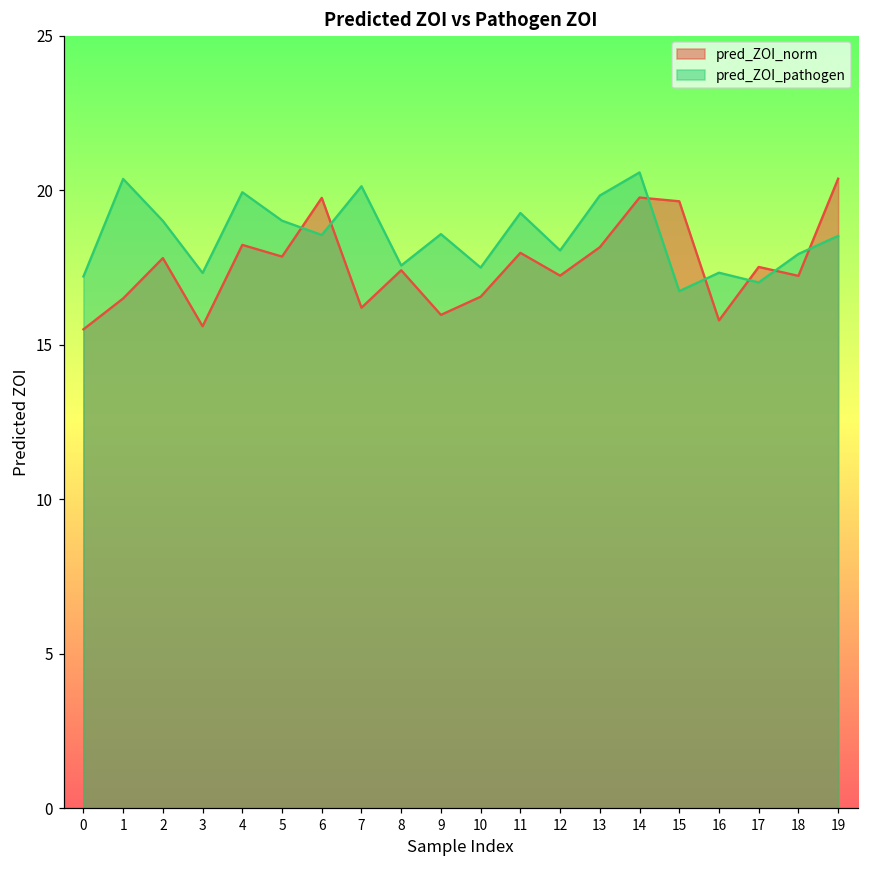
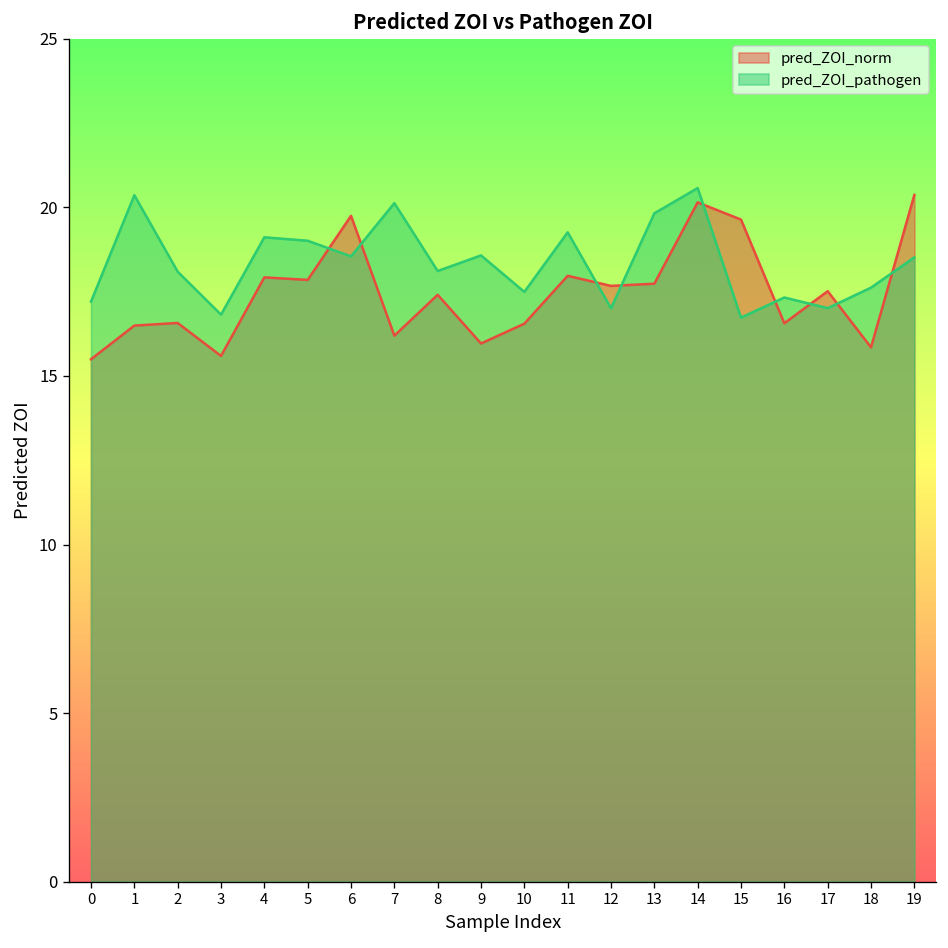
  {
    "pred_ZOI_norm": {
      "0": 15.5,
      "1": 16.5,
-     "2": 17.8,
+     "2": 16.6,
      "3": 15.6,
-     "4": 18.2,
+     "4": 17.9,
      "5": 17.8,
      "6": 19.7,
      "7": 16.2,
      "8": 17.4,
      "9": 16.0,
      "10": 16.6,
      "11": 18.0,
-     "12": 17.2,
-     "13": 18.2,
-     "14": 19.8,
+     "12": 17.7,
+     "13": 17.7,
+     "14": 20.1,
      "15": 19.6,
-     "16": 15.8,
+     "16": 16.6,
      "17": 17.5,
-     "18": 17.2,
+     "18": 15.8,
      "19": 20.4
    },
    "pred_ZOI_pathogen": {
      "0": 17.2,
      "1": 20.4,
-     "2": 19.0,
-     "3": 17.3,
-     "4": 19.9,
+     "2": 18.1,
+     "3": 16.8,
+     "4": 19.1,
      "5": 19.0,
      "6": 18.5,
      "7": 20.1,
-     "8": 17.6,
+     "8": 18.1,
      "9": 18.6,
      "10": 17.5,
      "11": 19.3,
-     "12": 18.0,
+     "12": 17.0,
      "13": 19.8,
      "14": 20.6,
      "15": 16.7,
      "16": 17.3,
      "17": 17.0,
-     "18": 17.9,
+     "18": 17.6,
      "19": 18.5
    }
  }
